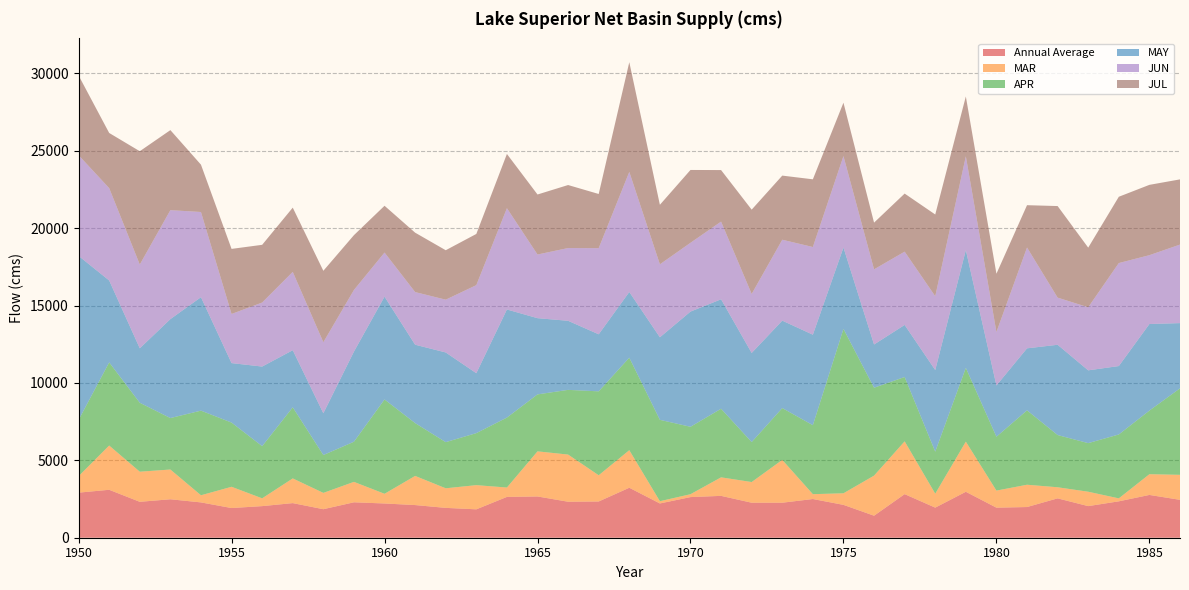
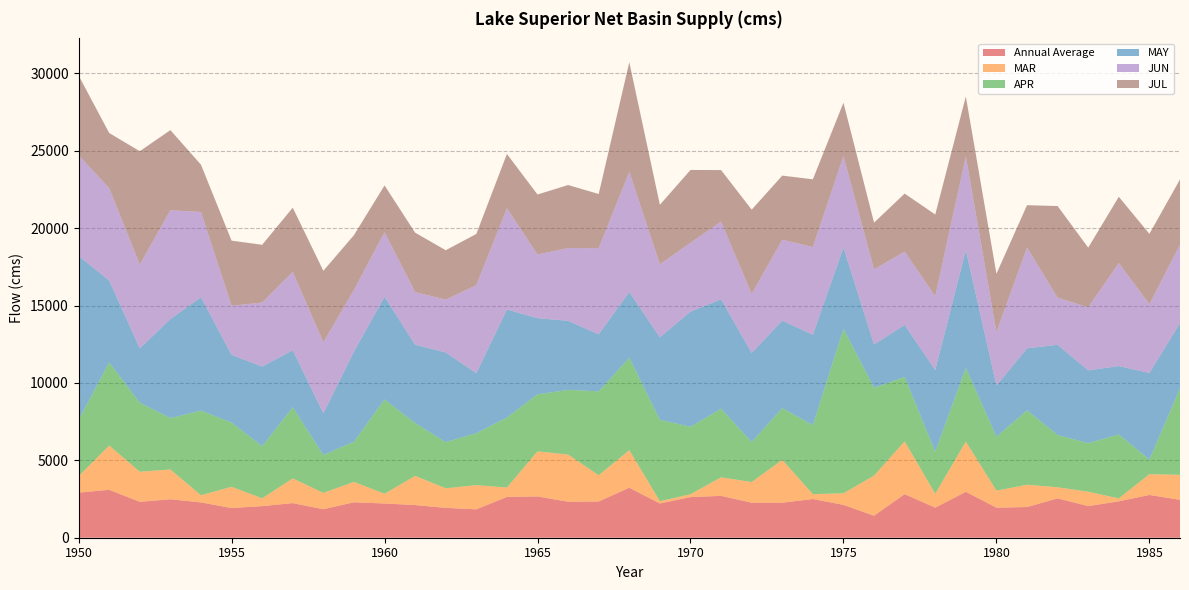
  {
    "Annual Average": {
      "1950": 2900,
      "1955": 1900,
      "1960": 2200,
      "1965": 2700,
      "1970": 2600,
      "1975": 2100,
      "1980": 1900,
      "1985": 2800
    },
    "MAR": {
      "1950": 1100,
      "1955": 1400,
      "1960": 600,
      "1965": 2900,
      "1970": 200,
      "1975": 700,
      "1980": 1100,
      "1985": 1300
    },
    "APR": {
      "1950": 3600,
      "1955": 4100,
      "1960": 6100,
      "1965": 3700,
      "1970": 4400,
      "1975": 10600,
      "1980": 3500,
-     "1985": 4100
+     "1985": 900
    },
    "MAY": {
      "1950": 10600,
-     "1955": 3800,
+     "1955": 4400,
      "1960": 6600,
      "1965": 4900,
      "1970": 7400,
      "1975": 5300,
      "1980": 3300,
      "1985": 5600
    },
    "JUN": {
      "1950": 6500,
      "1955": 3200,
-     "1960": 2800,
+     "1960": 4200,
      "1965": 4100,
      "1970": 4400,
      "1975": 5900,
      "1980": 3500,
      "1985": 4400
    },
    "JUL": {
      "1950": 5200,
      "1955": 4200,
      "1960": 3000,
      "1965": 3900,
      "1970": 4700,
      "1975": 3500,
      "1980": 3800,
      "1985": 4500
    }
  }
